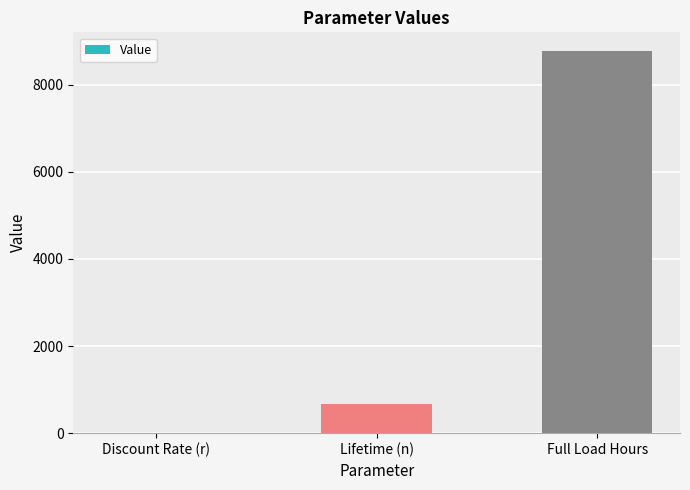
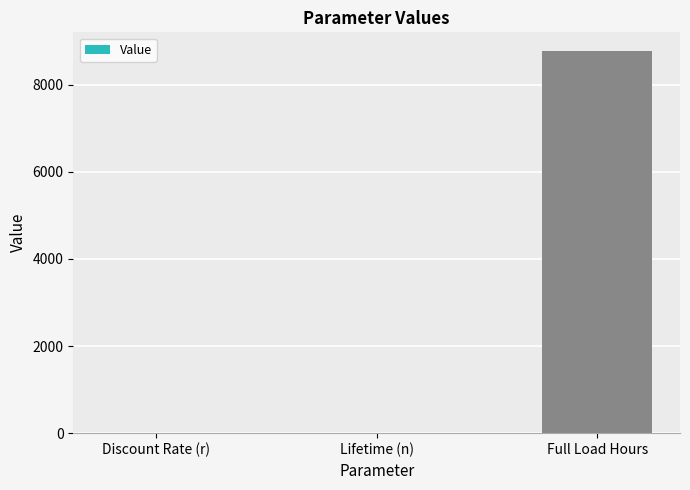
  {
-   "Lifetime (n)": 700,
+   "Lifetime (n)": 0,
    "Full Load Hours": 8800
  }
